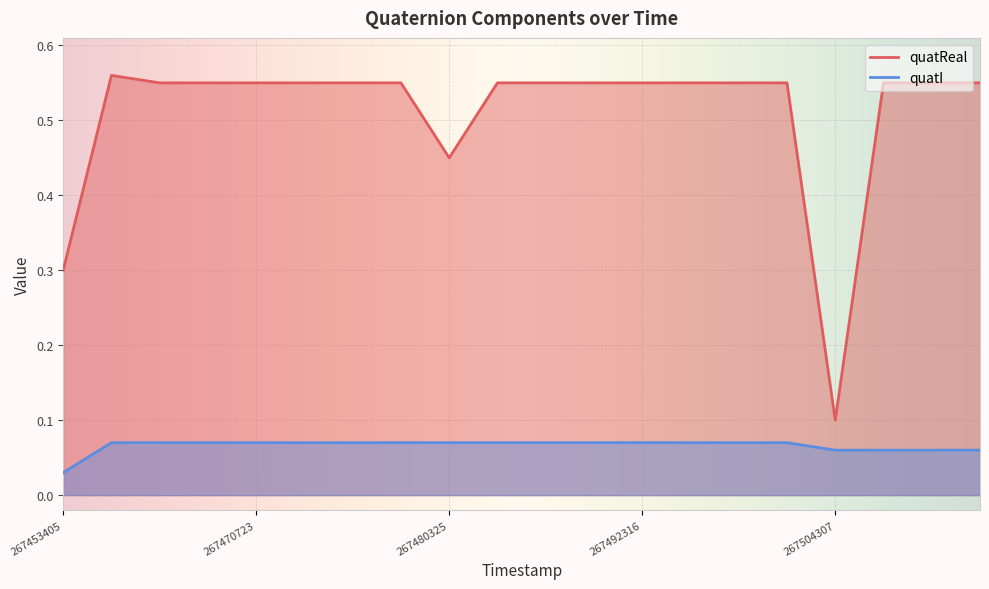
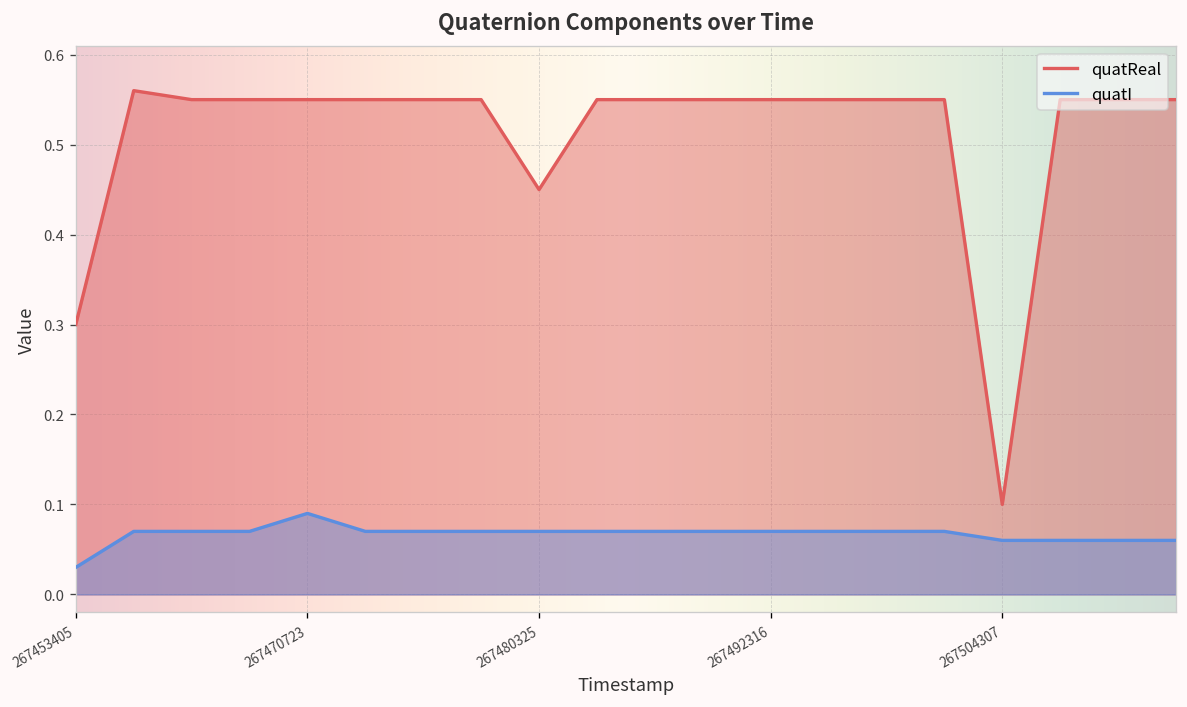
  {
    "quatReal": {
      "267453405": 0.30,
      "267470723": 0.55,
      "267480325": 0.45,
      "267492316": 0.55,
      "267504307": 0.10
    },
    "quatI": {
      "267453405": 0.03,
-     "267470723": 0.07,
+     "267470723": 0.09,
      "267480325": 0.07,
      "267492316": 0.07,
      "267504307": 0.06
    }
  }
